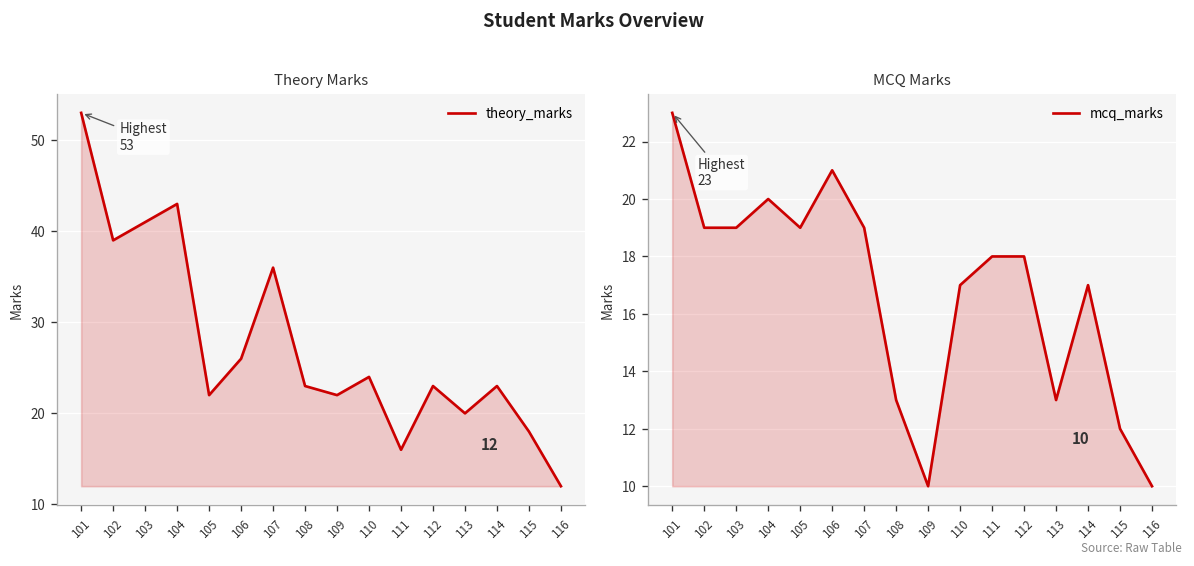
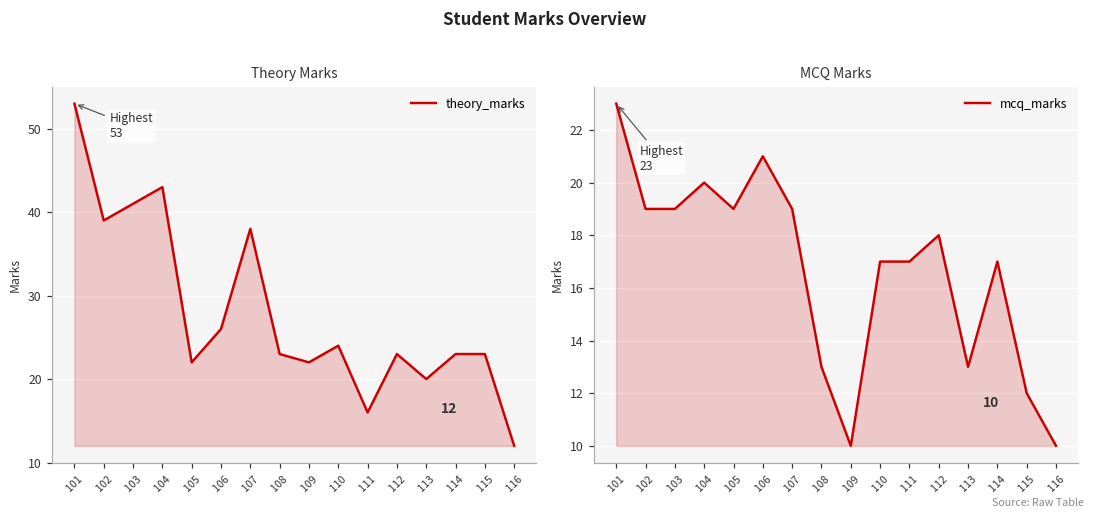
  {
    "Theory Marks": {
      "102": 39,
      "103": 41,
      "104": 43,
      "105": 22,
      "106": 26,
-     "107": 36,
+     "107": 38,
      "108": 23,
      "109": 22,
      "110": 24,
      "111": 16,
      "112": 23,
      "114": 23,
-     "115": 18,
+     "115": 23,
      "116": 12
    },
    "MCQ Marks": {
      "102": 19,
      "103": 19,
      "104": 20,
      "105": 19,
      "106": 21,
      "107": 19,
      "108": 13,
      "109": 10,
      "110": 17,
-     "111": 18,
+     "111": 17,
      "112": 18,
      "113": 13,
      "114": 17,
      "115": 12,
      "116": 10
    }
  }
